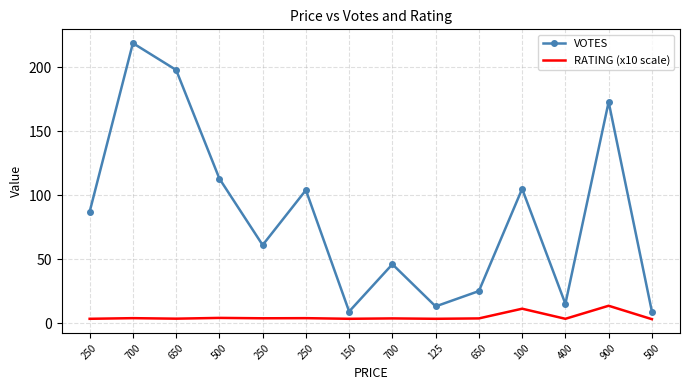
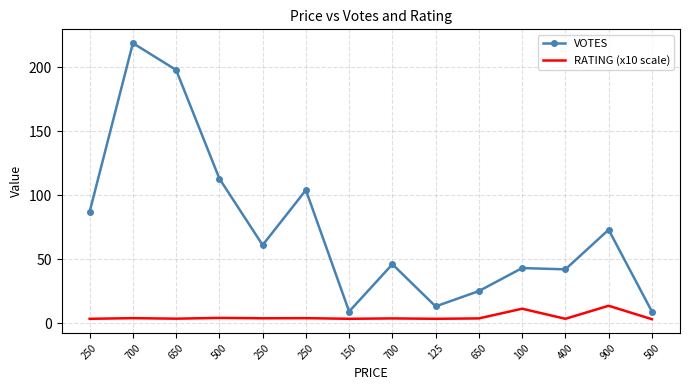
  {
    "VOTES": {
      "150": 9,
      "125": 13,
-     "100": 105,
-     "400": 15,
-     "900": 173
+     "100": 43,
+     "400": 42,
+     "900": 73
    },
    "RATING (x10 scale)": {
      "150": 3,
      "125": 3,
      "100": 11,
      "400": 3,
      "900": 14
    }
  }
